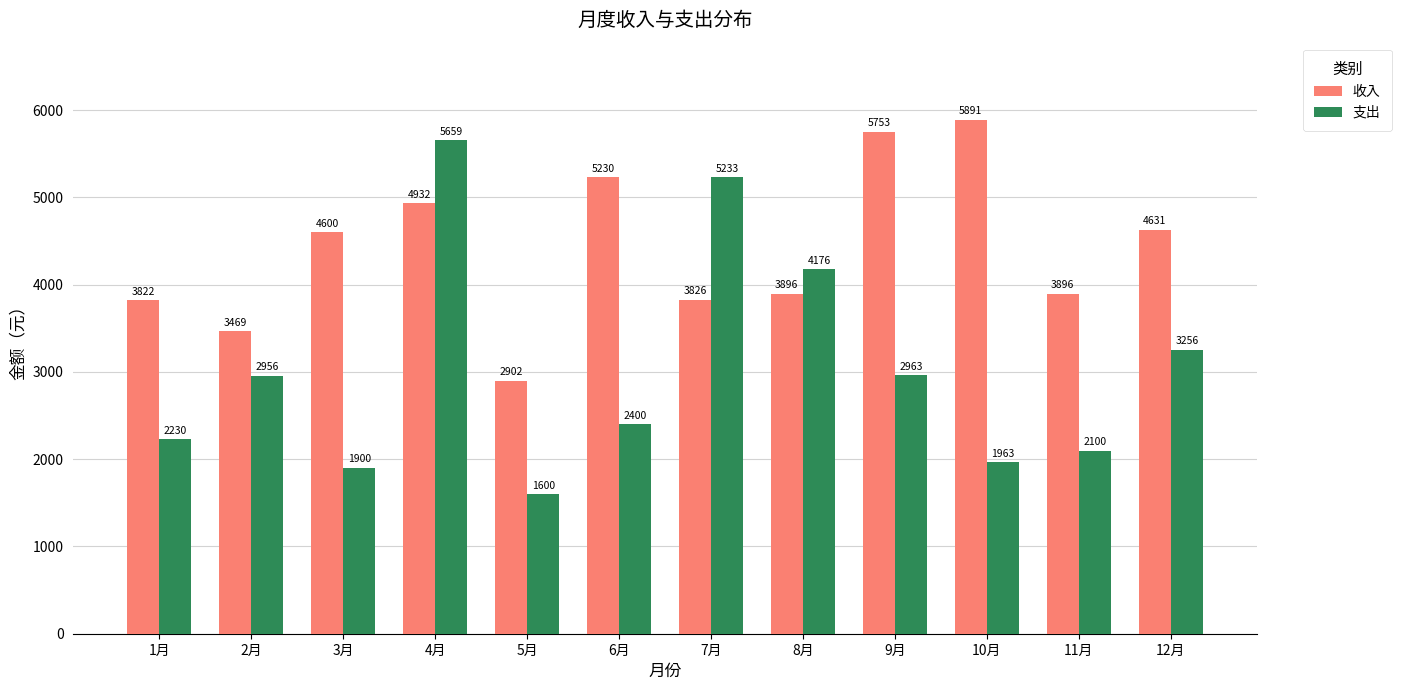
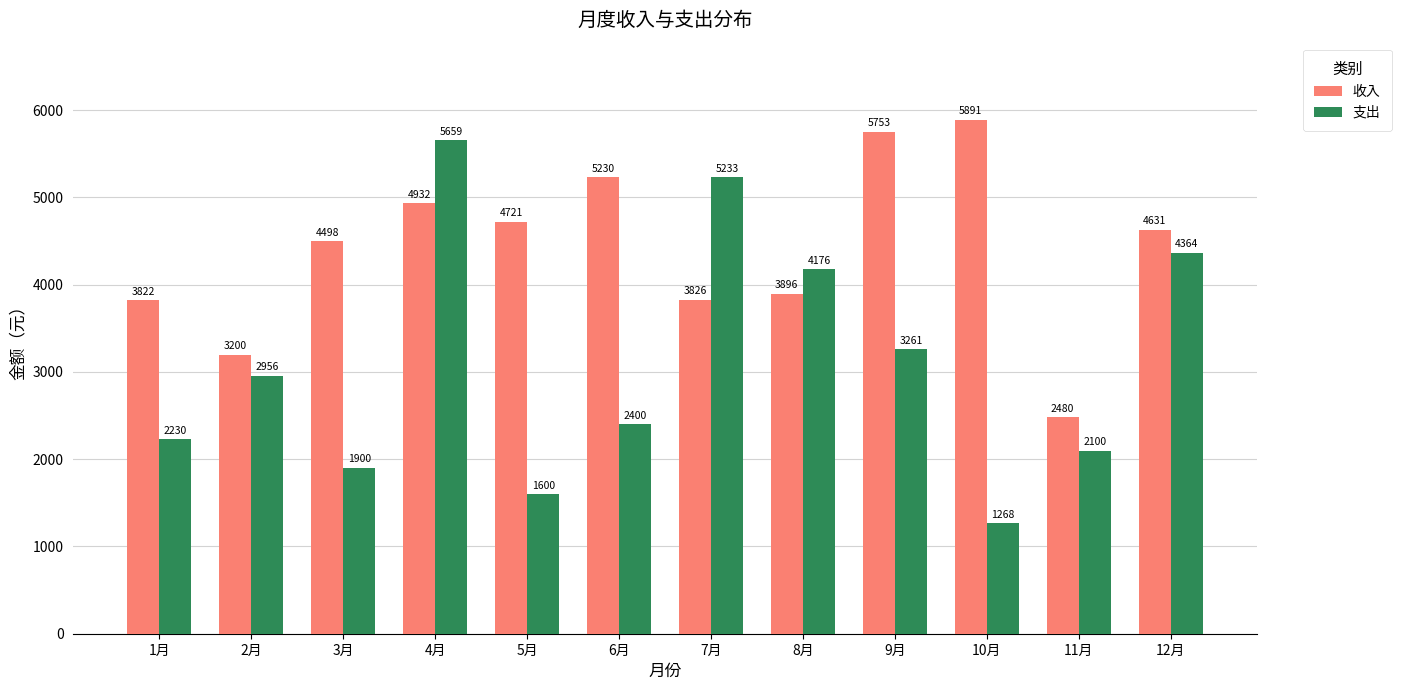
  {
    "收入": {
      "1月": 3822,
-     "2月": 3469,
-     "3月": 4600,
+     "2月": 3200,
+     "3月": 4498,
      "4月": 4932,
-     "5月": 2902,
+     "5月": 4721,
      "6月": 5230,
      "7月": 3826,
      "8月": 3896,
      "9月": 5753,
      "10月": 5891,
-     "11月": 3896,
+     "11月": 2480,
      "12月": 4631
    },
    "支出": {
      "1月": 2230,
      "2月": 2956,
      "3月": 1900,
      "4月": 5659,
      "5月": 1600,
      "6月": 2400,
      "7月": 5233,
      "8月": 4176,
-     "9月": 2963,
-     "10月": 1963,
+     "9月": 3261,
+     "10月": 1268,
      "11月": 2100,
-     "12月": 3256
+     "12月": 4364
    }
  }
